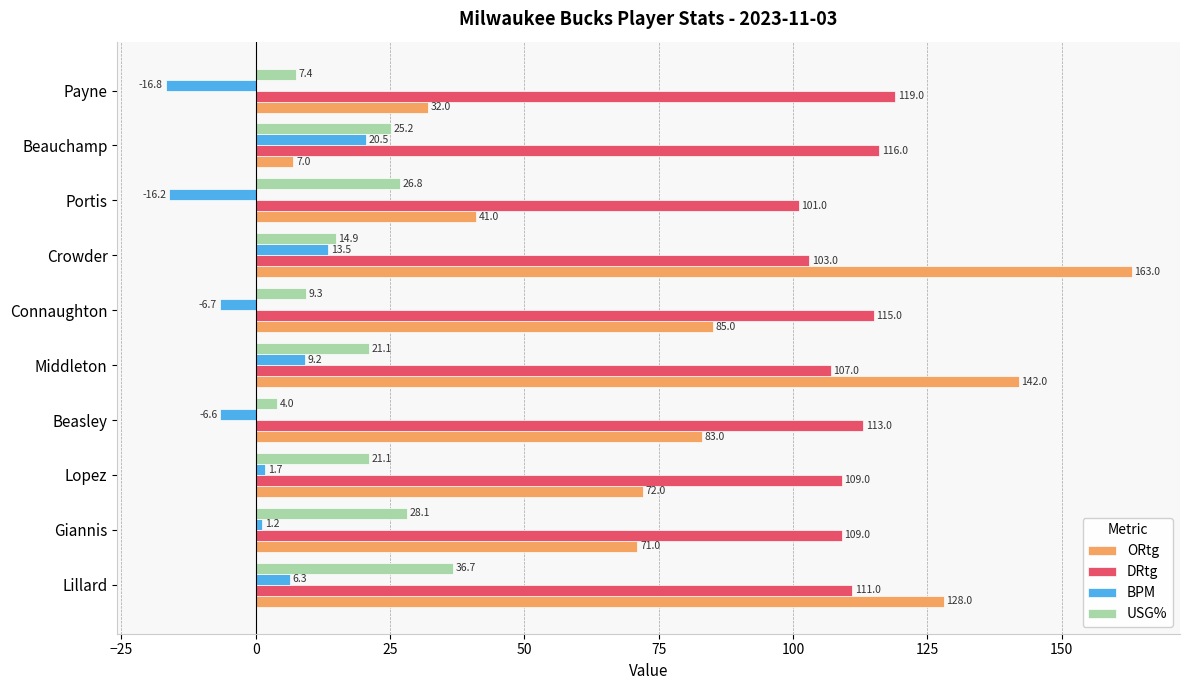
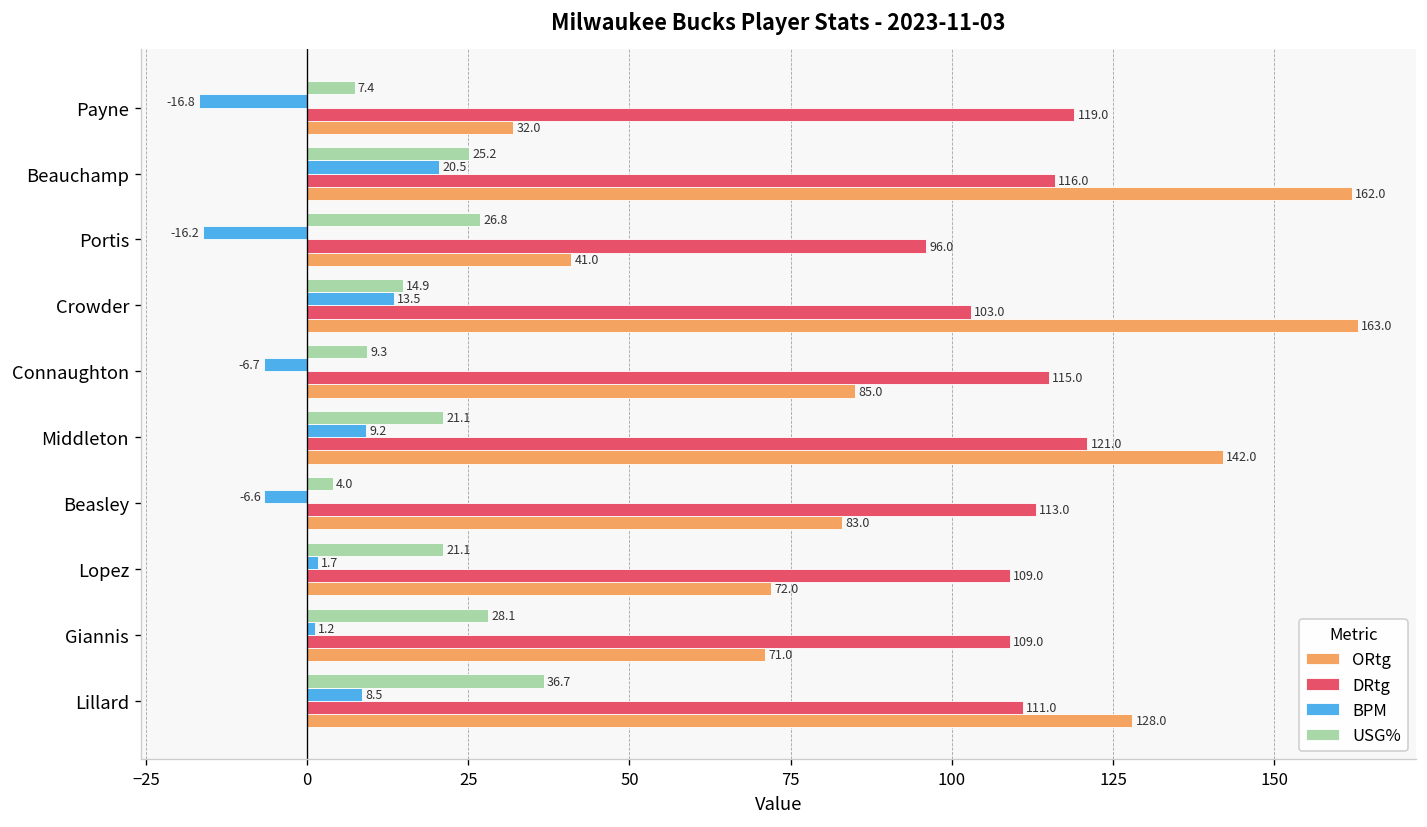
  {
    "ORtg": {
      "Payne": 32.0,
-     "Beauchamp": 7.0,
+     "Beauchamp": 162.0,
      "Portis": 41.0,
      "Crowder": 163.0,
      "Connaughton": 85.0,
      "Middleton": 142.0,
      "Beasley": 83.0,
      "Lopez": 72.0,
      "Giannis": 71.0,
      "Lillard": 128.0
    },
    "DRtg": {
      "Payne": 119.0,
      "Beauchamp": 116.0,
-     "Portis": 101.0,
+     "Portis": 96.0,
      "Crowder": 103.0,
      "Connaughton": 115.0,
-     "Middleton": 107.0,
+     "Middleton": 121.0,
      "Beasley": 113.0,
      "Lopez": 109.0,
      "Giannis": 109.0,
      "Lillard": 111.0
    },
    "BPM": {
      "Payne": -16.8,
      "Beauchamp": 20.5,
      "Portis": -16.2,
      "Crowder": 13.5,
      "Connaughton": -6.7,
      "Middleton": 9.2,
      "Beasley": -6.6,
      "Lopez": 1.7,
      "Giannis": 1.2,
-     "Lillard": 6.3
+     "Lillard": 8.5
    },
    "USG%": {
      "Payne": 7.4,
      "Beauchamp": 25.2,
      "Portis": 26.8,
      "Crowder": 14.9,
      "Connaughton": 9.3,
      "Middleton": 21.1,
      "Beasley": 4.0,
      "Lopez": 21.1,
      "Giannis": 28.1,
      "Lillard": 36.7
    }
  }
